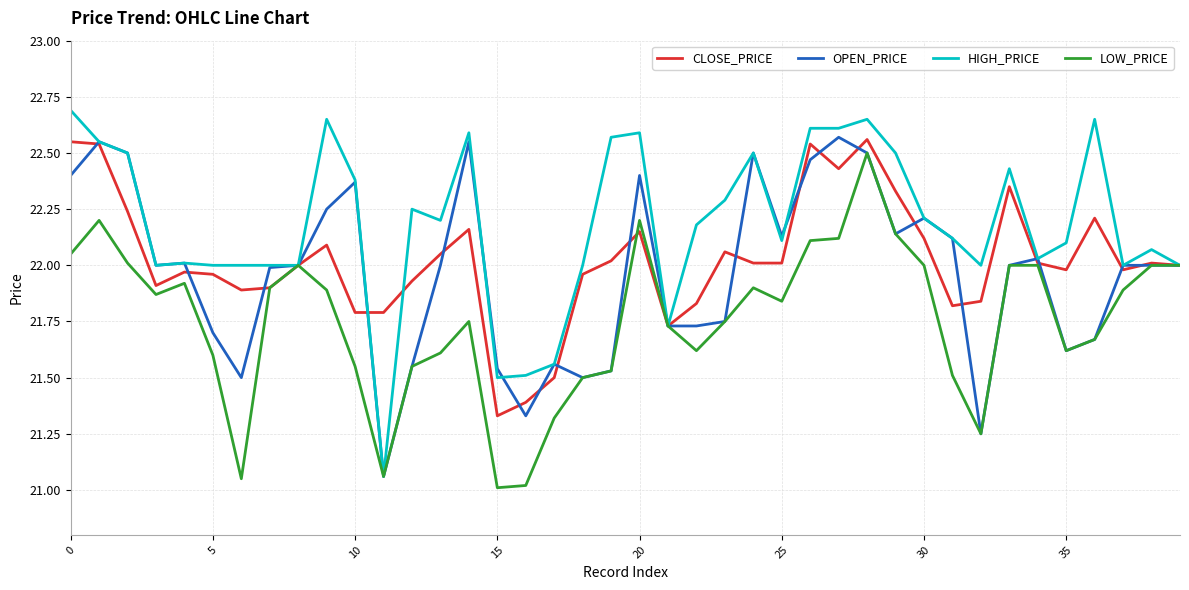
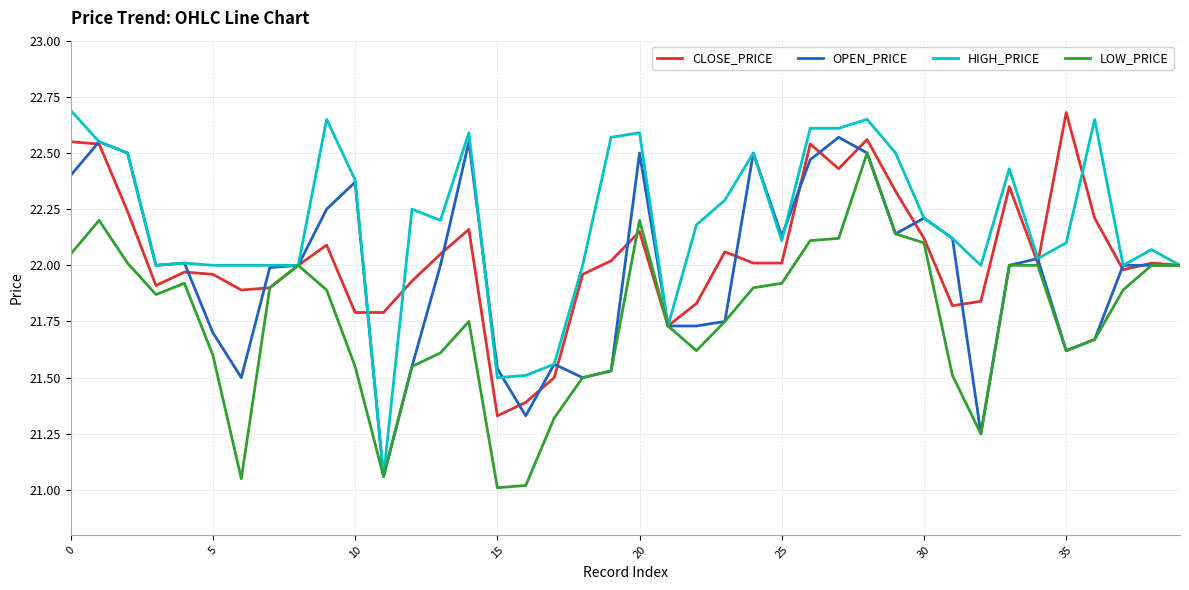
  {
    "CLOSE_PRICE": {
      "0": 22.55,
      "5": 21.96,
      "10": 21.79,
      "15": 21.33,
      "20": 22.15,
      "25": 22.01,
      "30": 22.12,
-     "35": 21.98
+     "35": 22.68
    },
    "OPEN_PRICE": {
      "0": 22.4,
      "5": 21.7,
      "15": 21.54,
-     "20": 22.4,
+     "20": 22.5,
      "25": 22.13
    },
    "HIGH_PRICE": {
      "0": 22.69,
      "5": 22.00,
      "15": 21.50,
      "20": 22.59,
      "25": 22.11,
      "35": 22.10
    },
    "LOW_PRICE": {
      "0": 22.05,
      "5": 21.60,
      "10": 21.55,
      "15": 21.01,
      "20": 22.20,
-     "25": 21.84,
-     "30": 22.0
+     "25": 21.92,
+     "30": 22.1
    }
  }
